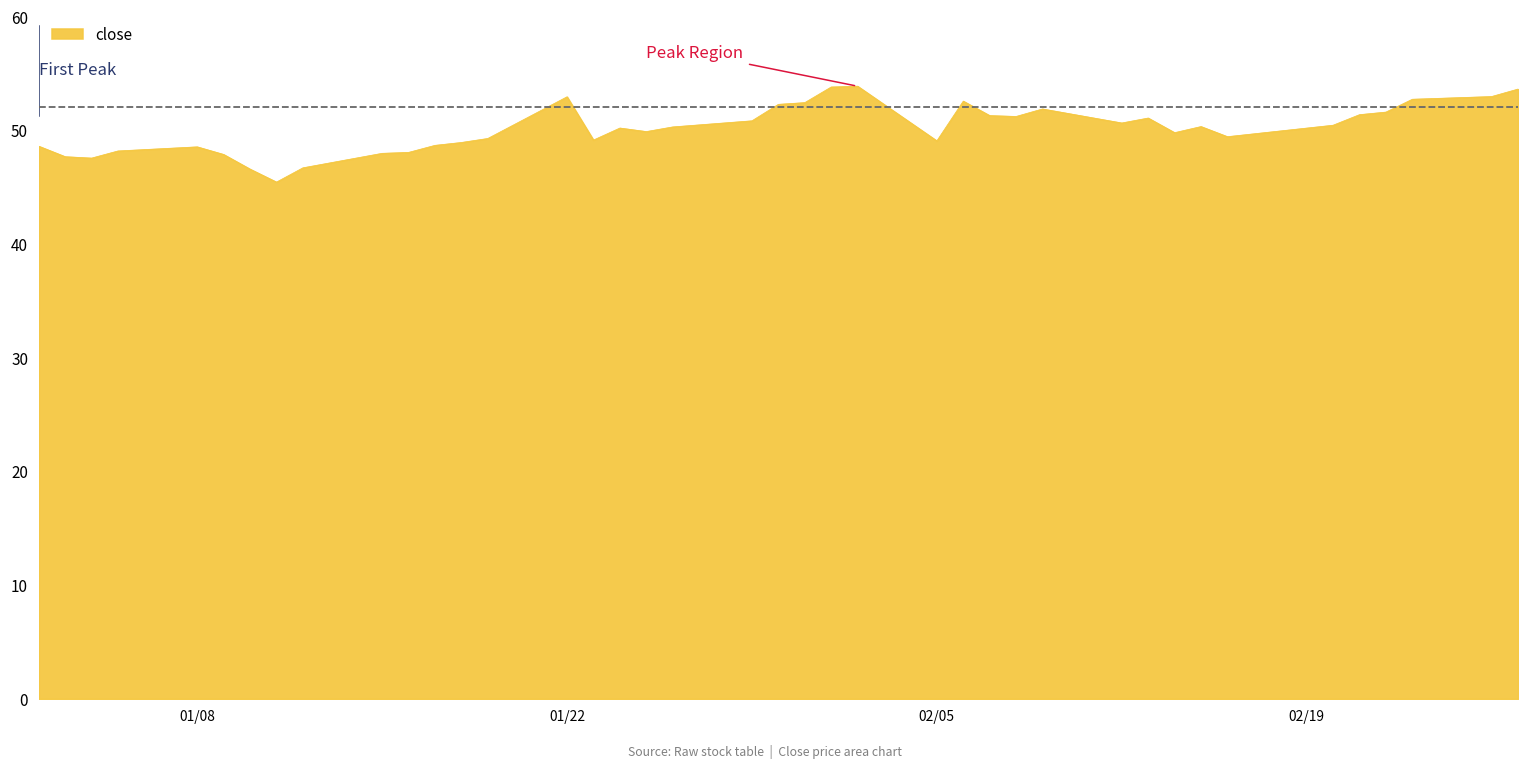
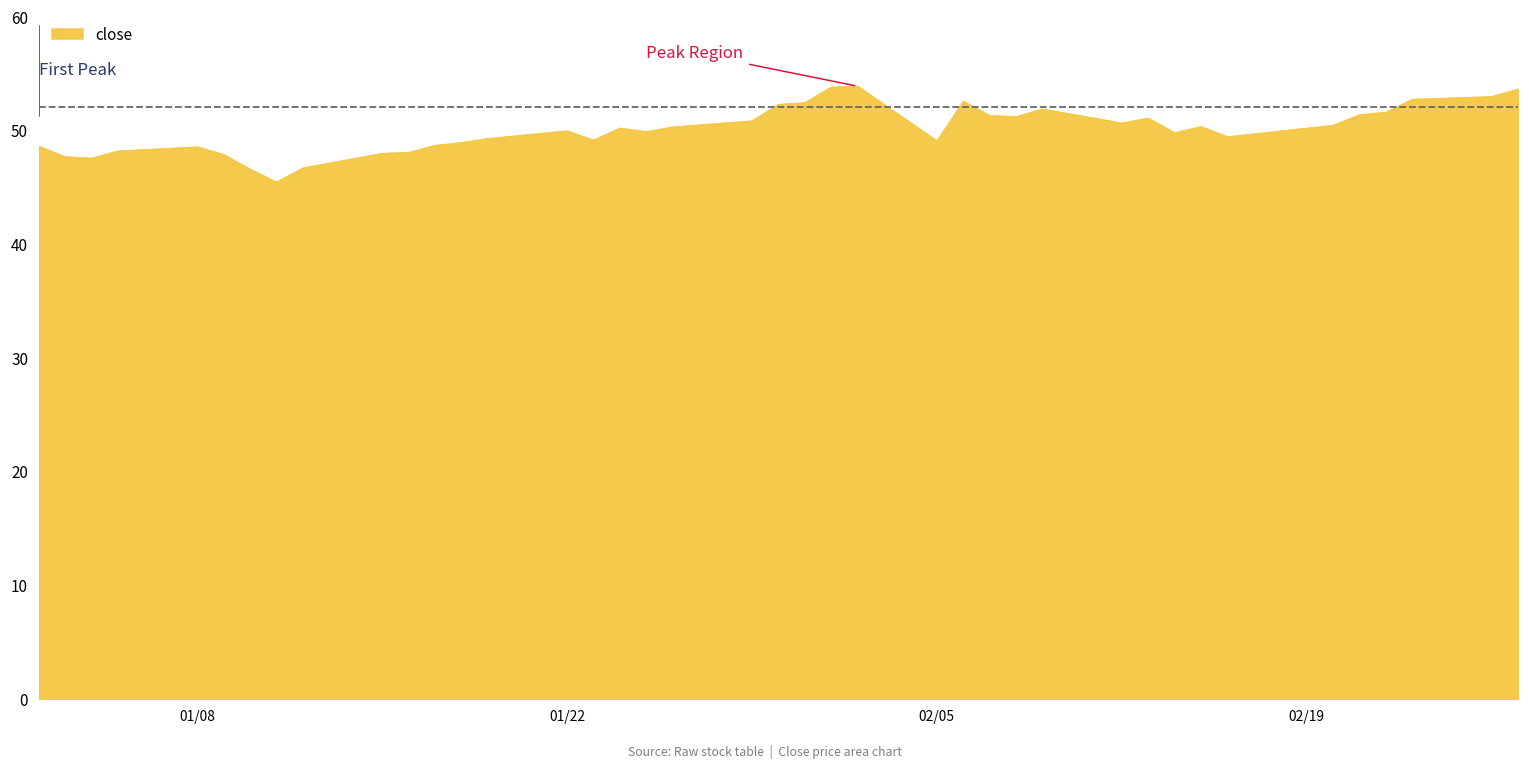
  {
    "01/08": 48.5,
-   "01/22": 52.9,
+   "01/22": 49.9,
    "02/05": 49.1
  }
